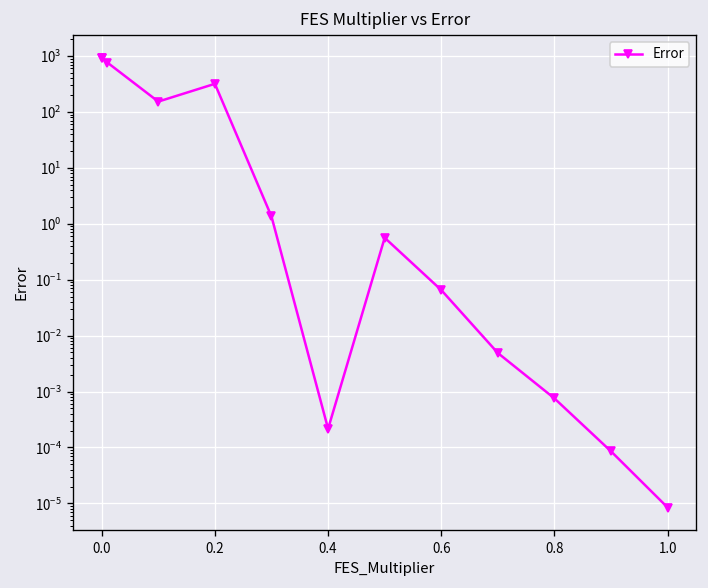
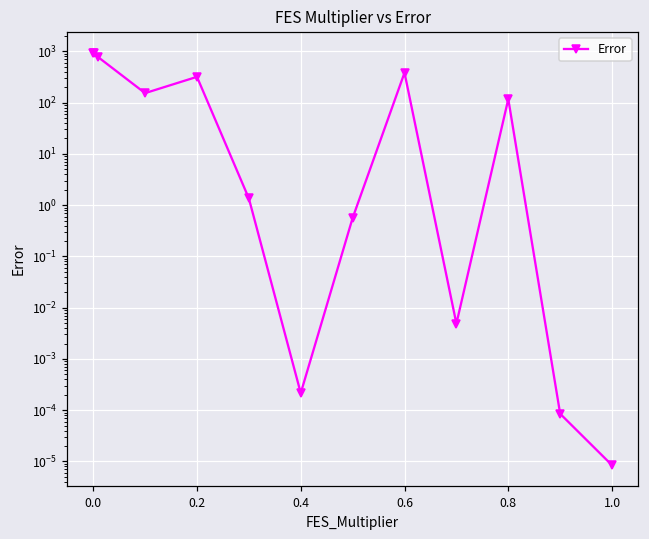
  {
    "0.0": 900,
    "0.2": 300,
    "0.4": 0.0002,
-   "0.6": 0.07,
-   "0.8": 0.0008,
+   "0.6": 400,
+   "0.8": 120,
    "1.0": 0.000008
  }
